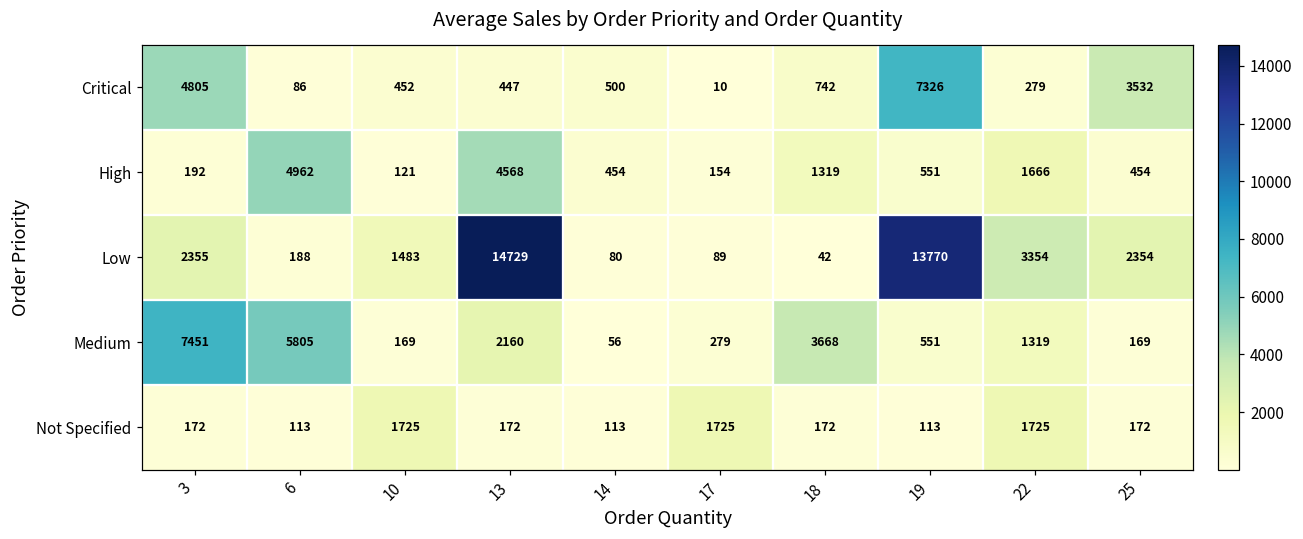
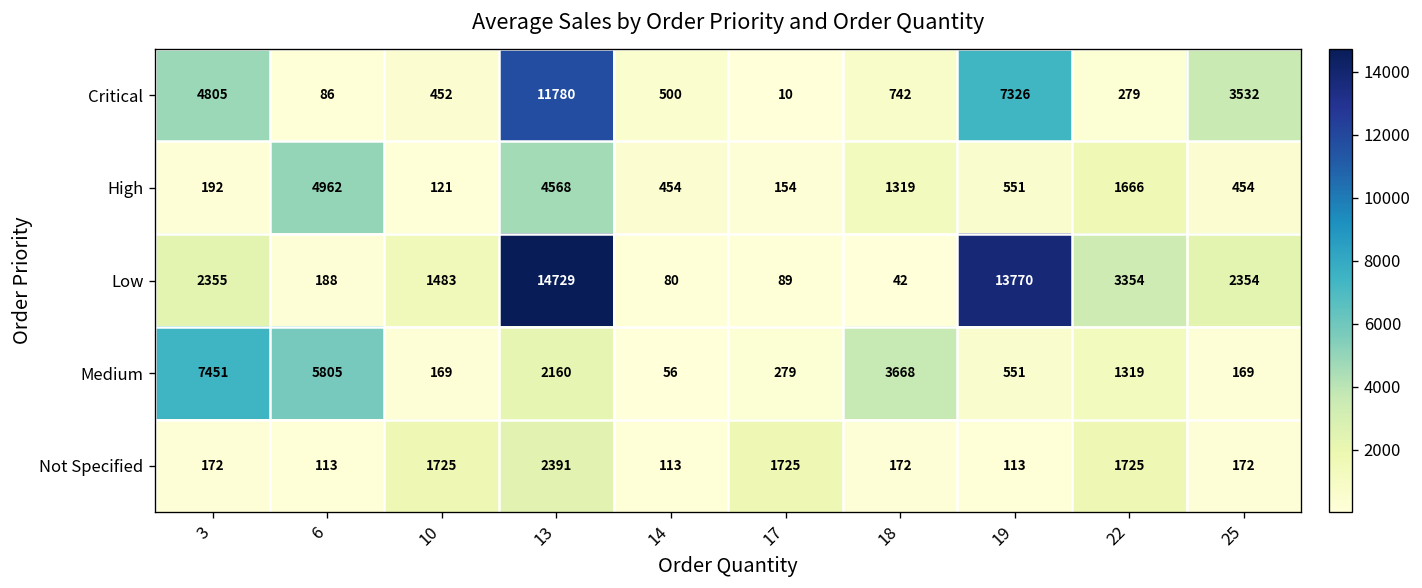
  {
    "Critical": {
      "3": 4805,
      "6": 86,
      "10": 452,
-     "13": 447,
+     "13": 11780,
      "14": 500,
      "17": 10,
      "18": 742,
      "19": 7326,
      "22": 279,
      "25": 3532
    },
    "High": {
      "3": 192,
      "6": 4962,
      "10": 121,
      "13": 4568,
      "14": 454,
      "17": 154,
      "18": 1319,
      "19": 551,
      "22": 1666,
      "25": 454
    },
    "Low": {
      "3": 2355,
      "6": 188,
      "10": 1483,
      "13": 14729,
      "14": 80,
      "17": 89,
      "18": 42,
      "19": 13770,
      "22": 3354,
      "25": 2354
    },
    "Medium": {
      "3": 7451,
      "6": 5805,
      "10": 169,
      "13": 2160,
      "14": 56,
      "17": 279,
      "18": 3668,
      "19": 551,
      "22": 1319,
      "25": 169
    },
    "Not Specified": {
      "3": 172,
      "6": 113,
      "10": 1725,
-     "13": 172,
+     "13": 2391,
      "14": 113,
      "17": 1725,
      "18": 172,
      "19": 113,
      "22": 1725,
      "25": 172
    }
  }
